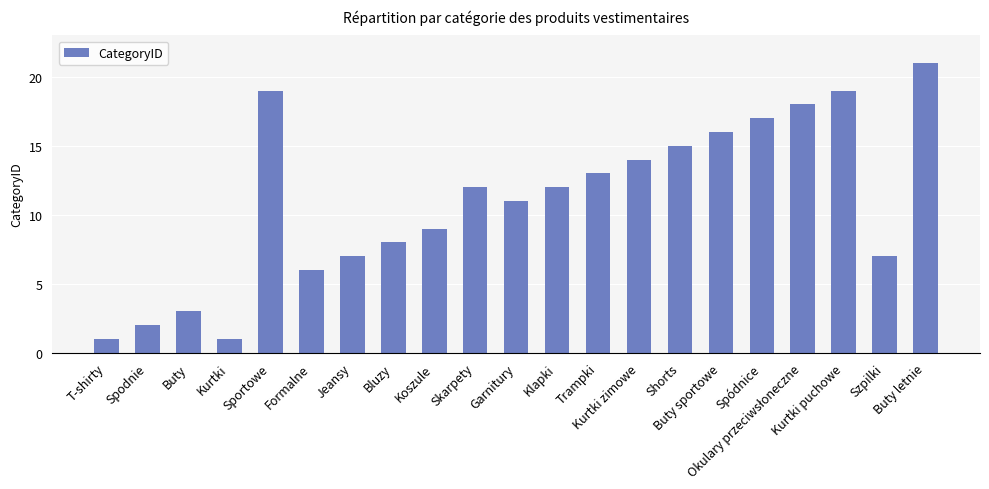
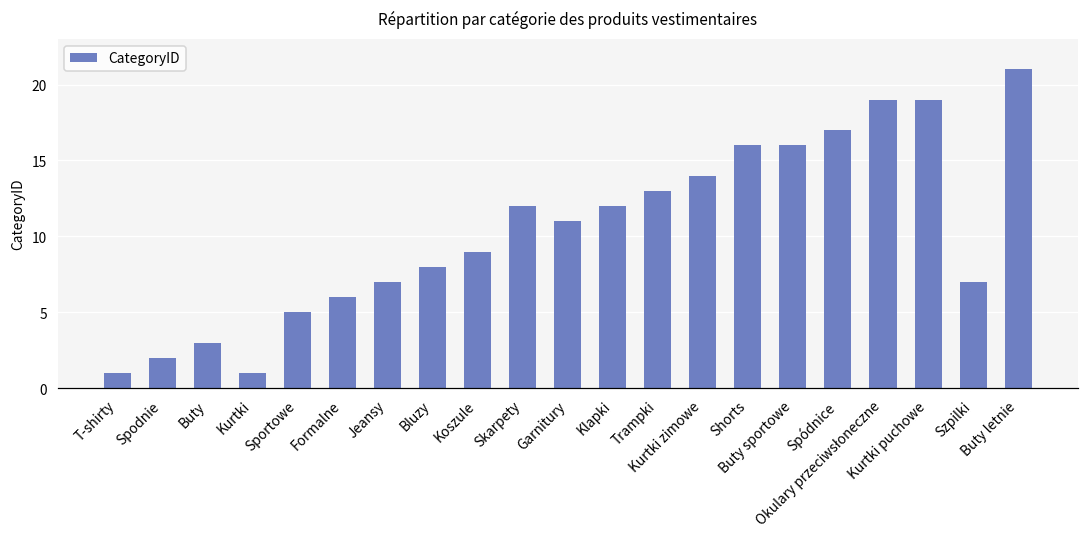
  {
    "T-shirty": 1,
    "Spodnie": 2,
    "Buty": 3,
    "Kurtki": 1,
-   "Sportowe": 19,
+   "Sportowe": 5,
    "Formalne": 6,
    "Jeansy": 7,
    "Bluzy": 8,
    "Koszule": 9,
    "Skarpety": 12,
    "Garnitury": 11,
    "Klapki": 12,
    "Trampki": 13,
    "Kurtki zimowe": 14,
-   "Shorts": 15,
+   "Shorts": 16,
    "Buty sportowe": 16,
    "Spódnice": 17,
-   "Okulary przeciwsłoneczne": 18,
+   "Okulary przeciwsłoneczne": 19,
    "Kurtki puchowe": 19,
    "Szpilki": 7,
    "Buty letnie": 21
  }
